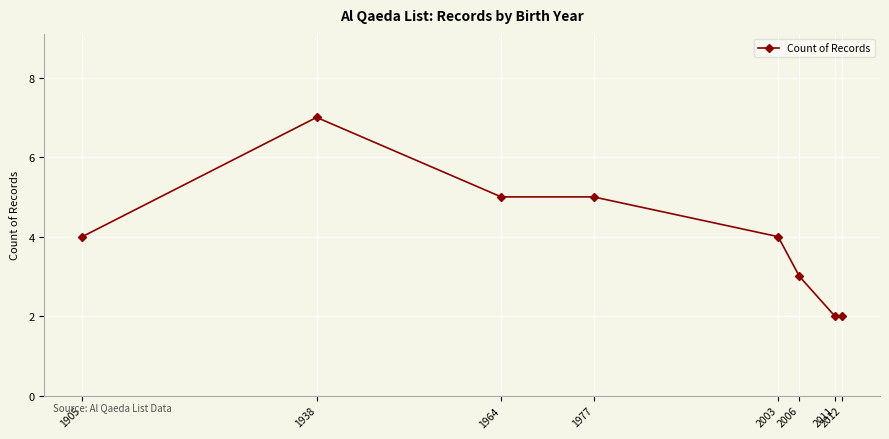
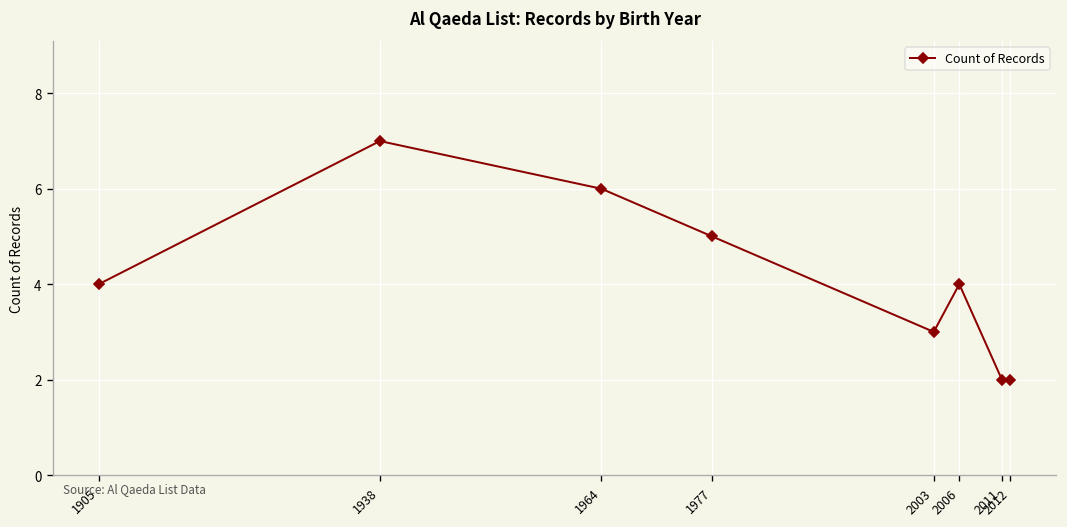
  {
    "1905": 4,
    "1938": 7,
-   "1964": 5,
+   "1964": 6,
    "1977": 5,
-   "2003": 4,
-   "2006": 3,
+   "2003": 3,
+   "2006": 4,
    "2011": 2,
    "2012": 2
  }
